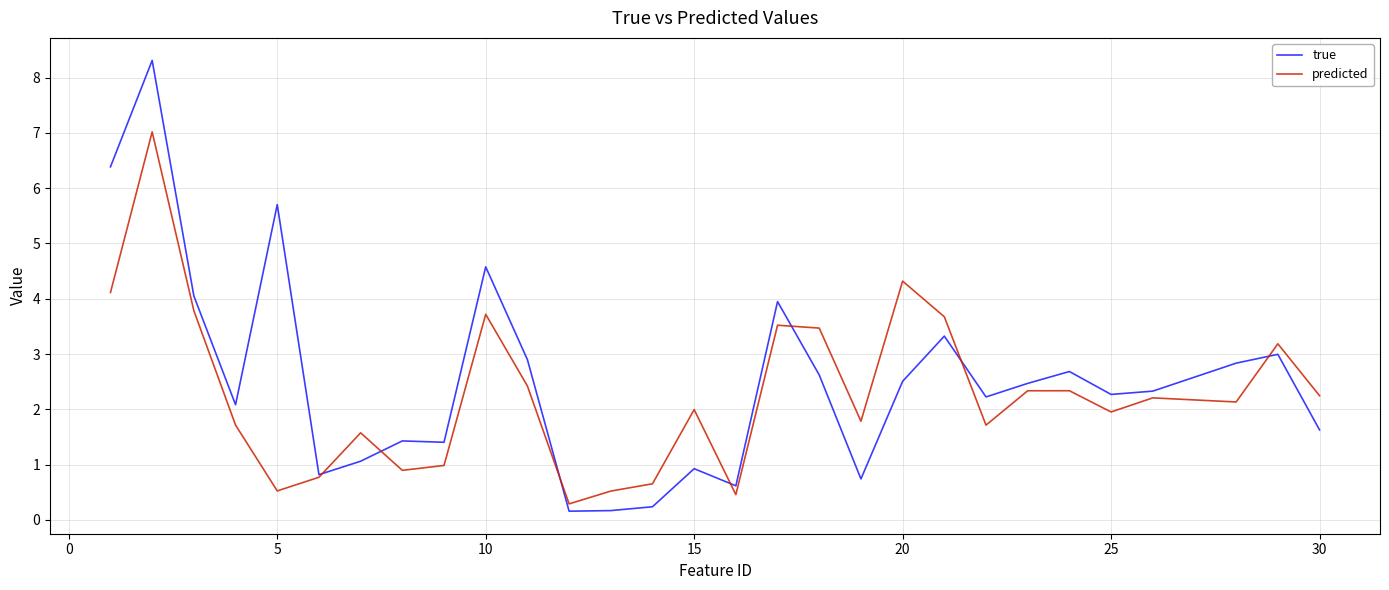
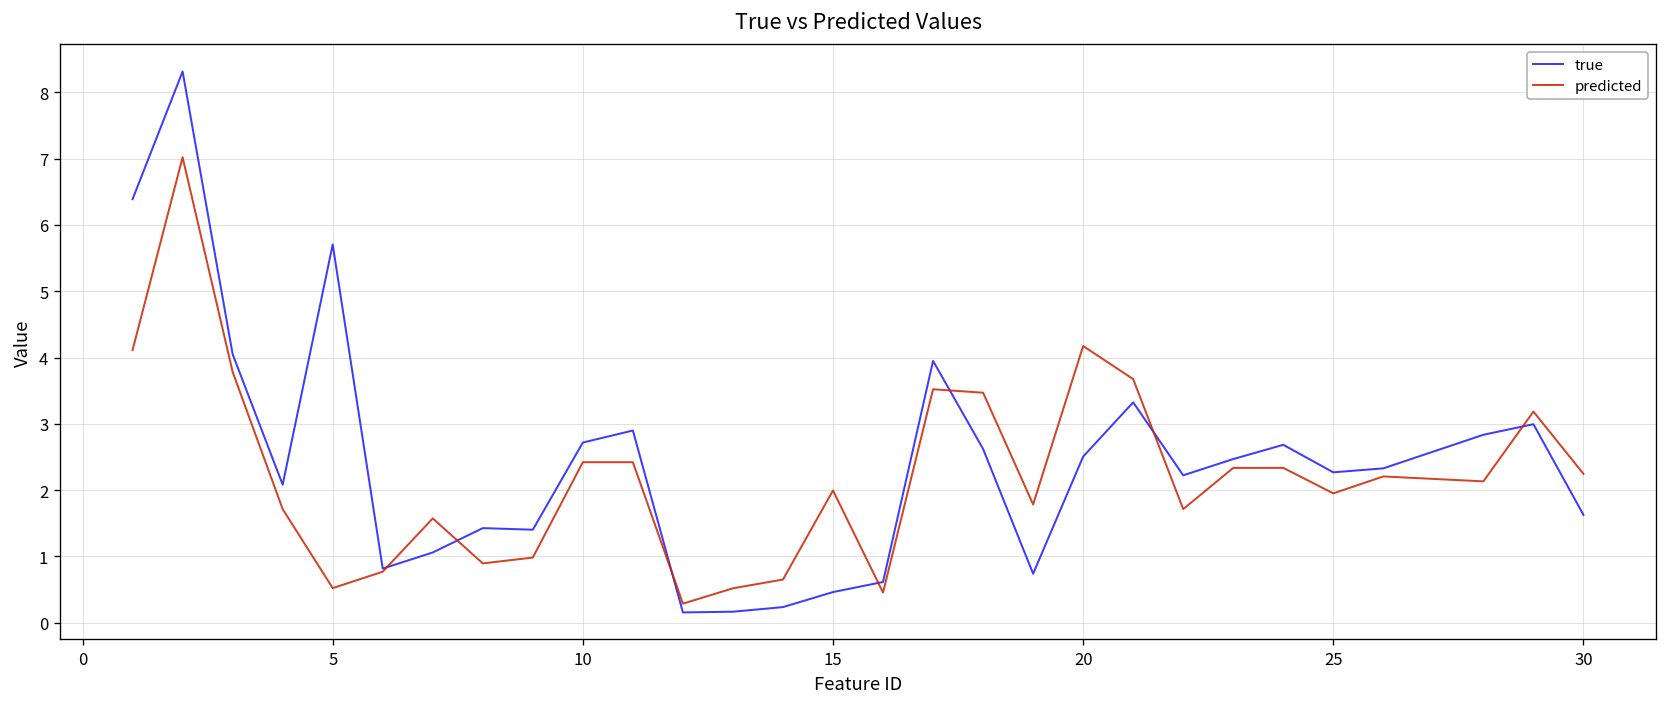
  {
    "true": {
      "5": 5.7,
-     "10": 4.6,
-     "15": 0.9,
+     "10": 2.7,
+     "15": 0.5,
      "20": 2.5,
      "25": 2.3,
      "30": 1.6
    },
    "predicted": {
      "5": 0.5,
-     "10": 3.7,
+     "10": 2.4,
      "15": 2.0,
-     "20": 4.3,
+     "20": 4.2,
      "25": 2.0,
      "30": 2.2
    }
  }
